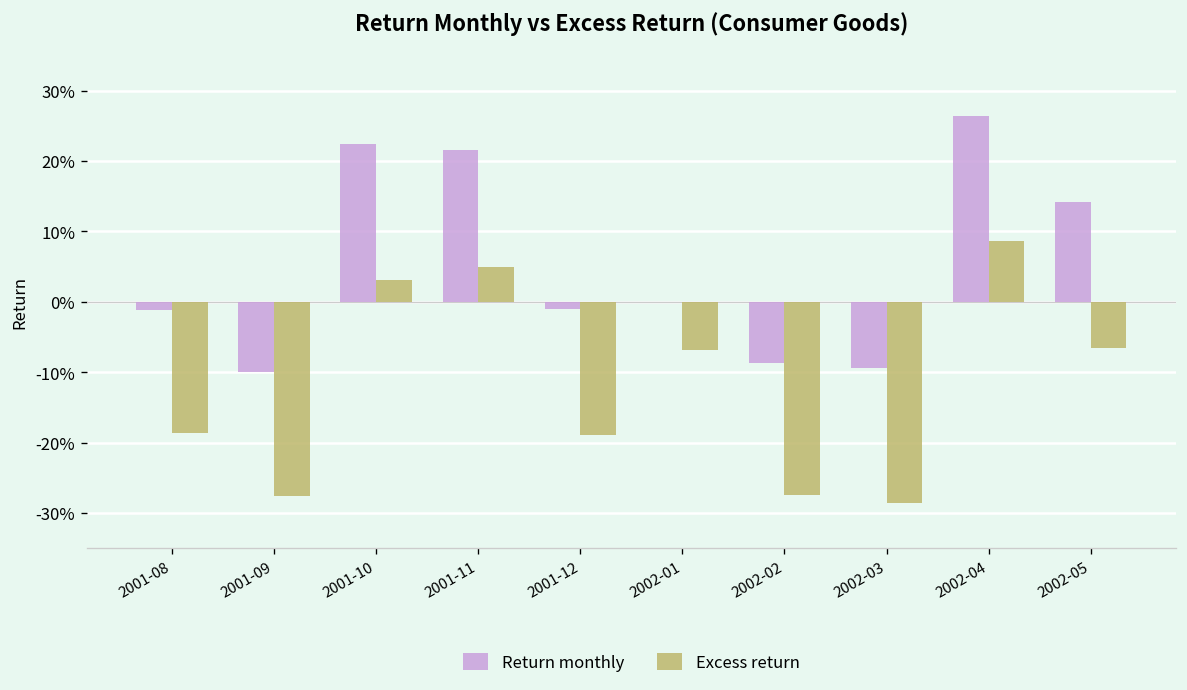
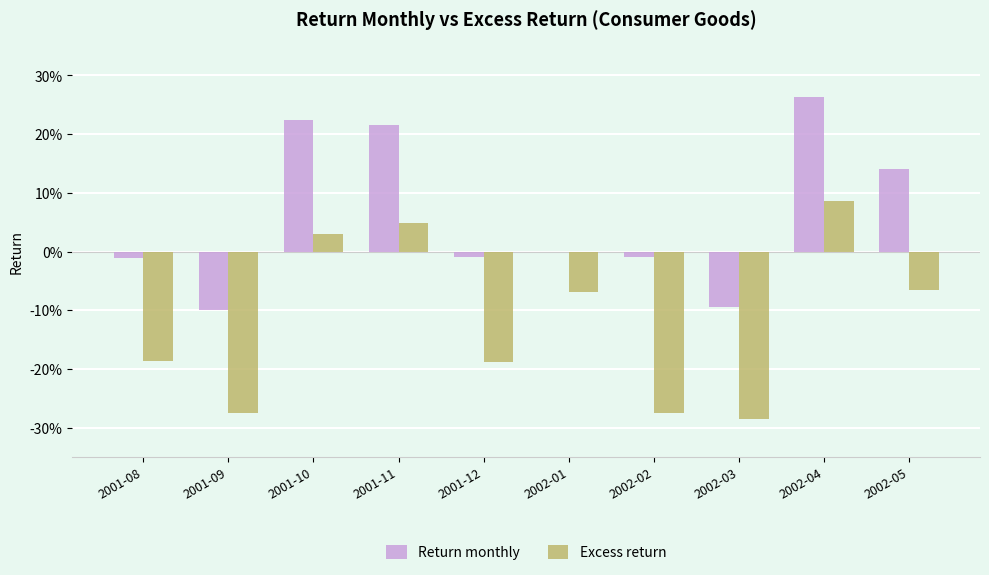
  {
    "Return monthly": {
      "2001-08": "-1%",
      "2001-09": "-10%",
      "2001-10": "22%",
      "2001-11": "22%",
      "2001-12": "-1%",
      "2002-01": "0%",
-     "2002-02": "-9%",
+     "2002-02": "-1%",
      "2002-03": "-9%",
      "2002-04": "26%",
      "2002-05": "14%"
    },
    "Excess return": {
      "2001-08": "-19%",
      "2001-09": "-28%",
      "2001-10": "3%",
      "2001-11": "5%",
      "2001-12": "-19%",
      "2002-01": "-7%",
      "2002-02": "-27%",
      "2002-03": "-29%",
      "2002-04": "9%",
      "2002-05": "-7%"
    }
  }
